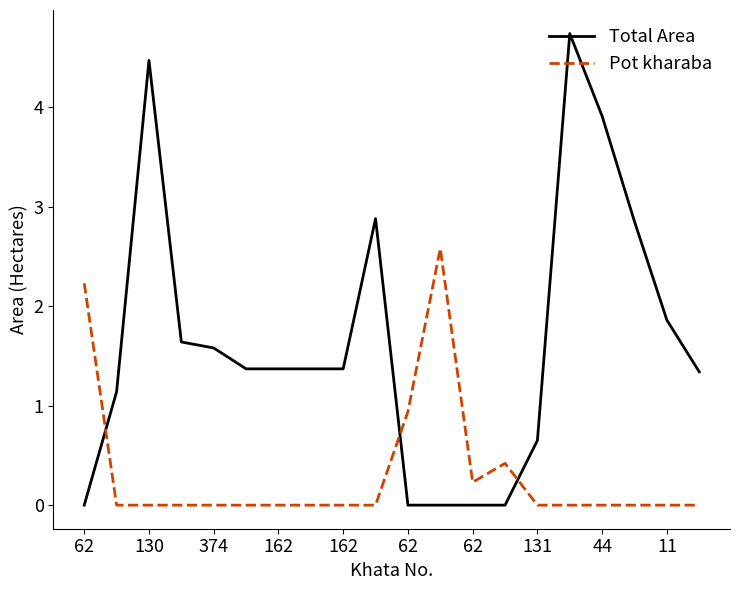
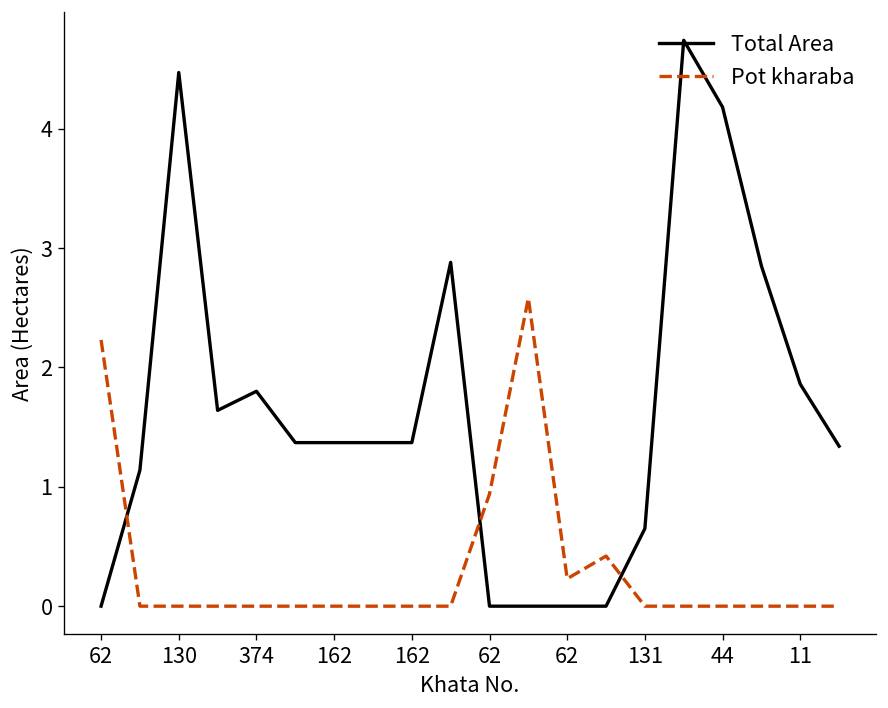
  {
    "Total Area": {
      "130": 4.5,
-     "374": 1.6,
+     "374": 1.8,
      "131": 0.7,
-     "44": 3.9
+     "44": 4.2
    },
    "Pot kharaba": {
      "130": 0.0,
      "374": 0.0,
      "131": 0.0,
      "44": 0.0
    }
  }
